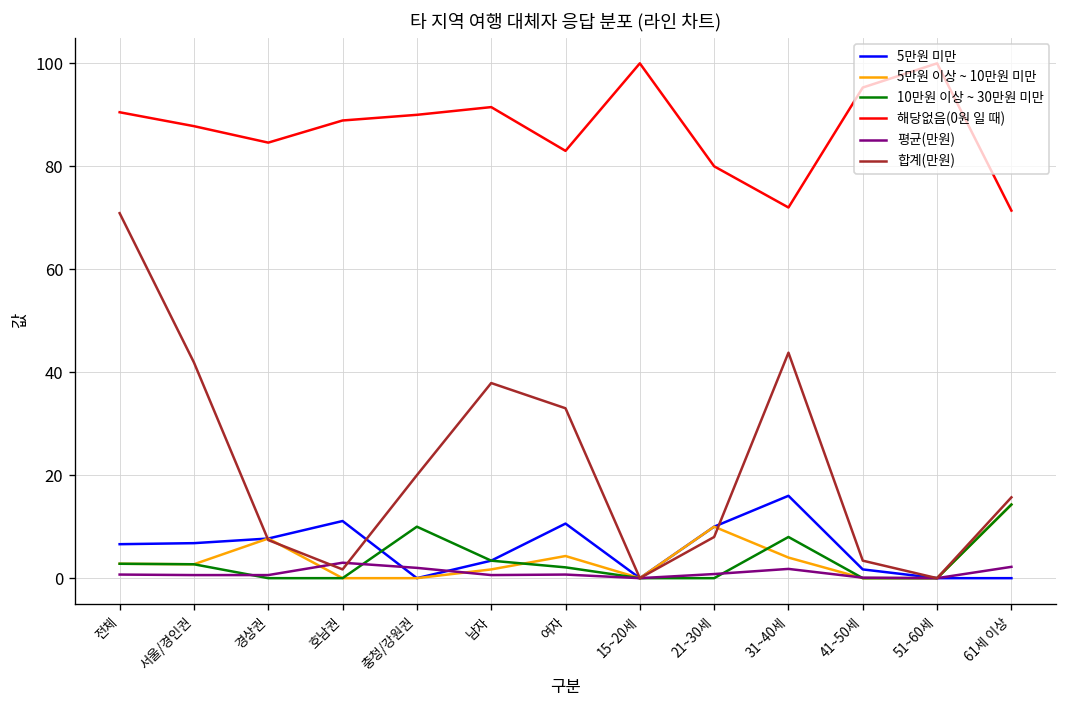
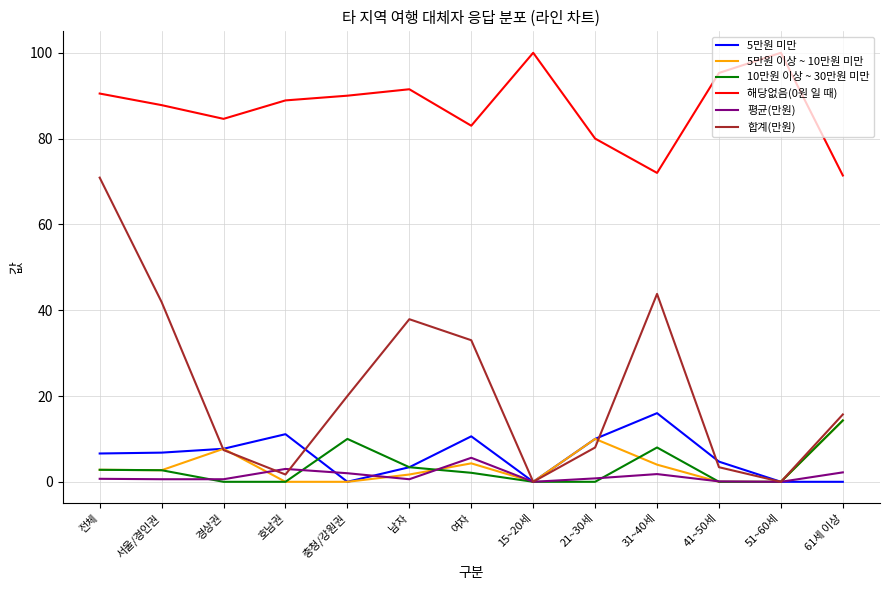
  {
    "5만원 미만": {
      "전체": 7,
      "서울/경인권": 7,
      "호남권": 11,
      "여자": 11,
      "31~40세": 16,
-     "41~50세": 2,
+     "41~50세": 5,
      "61세 이상": 0
    },
    "5만원 이상 ~ 10만원 미만": {
      "남자": 2,
      "여자": 4,
      "31~40세": 4
    },
    "10만원 이상 ~ 30만원 미만": {
      "경상권": 0,
      "충청/강원권": 10,
      "여자": 2,
      "21~30세": 0,
      "31~40세": 8
    },
    "해당없음(0원 일 때)": {
      "전체": 91,
      "서울/경인권": 88,
      "경상권": 85,
      "호남권": 89,
      "충청/강원권": 90,
      "남자": 92,
      "여자": 83,
      "15~20세": 100,
      "21~30세": 80,
      "31~40세": 72,
      "61세 이상": 71
    },
    "평균(만원)": {
      "전체": 1,
      "서울/경인권": 1,
      "경상권": 1,
      "호남권": 3,
      "충청/강원권": 2,
      "남자": 1,
-     "여자": 1,
+     "여자": 6,
      "21~30세": 1,
      "31~40세": 2,
      "61세 이상": 2
    },
    "합계(만원)": {
      "전체": 71,
      "서울/경인권": 42,
      "호남권": 2,
      "충청/강원권": 20,
      "남자": 38,
      "여자": 33,
      "21~30세": 8,
      "31~40세": 44,
      "41~50세": 3,
      "61세 이상": 16
    }
  }
